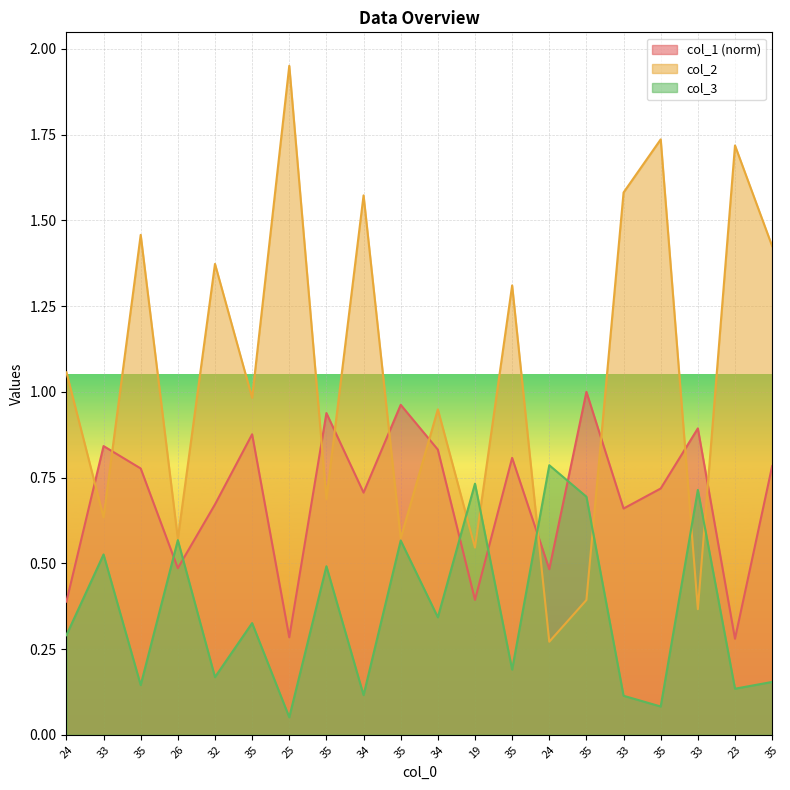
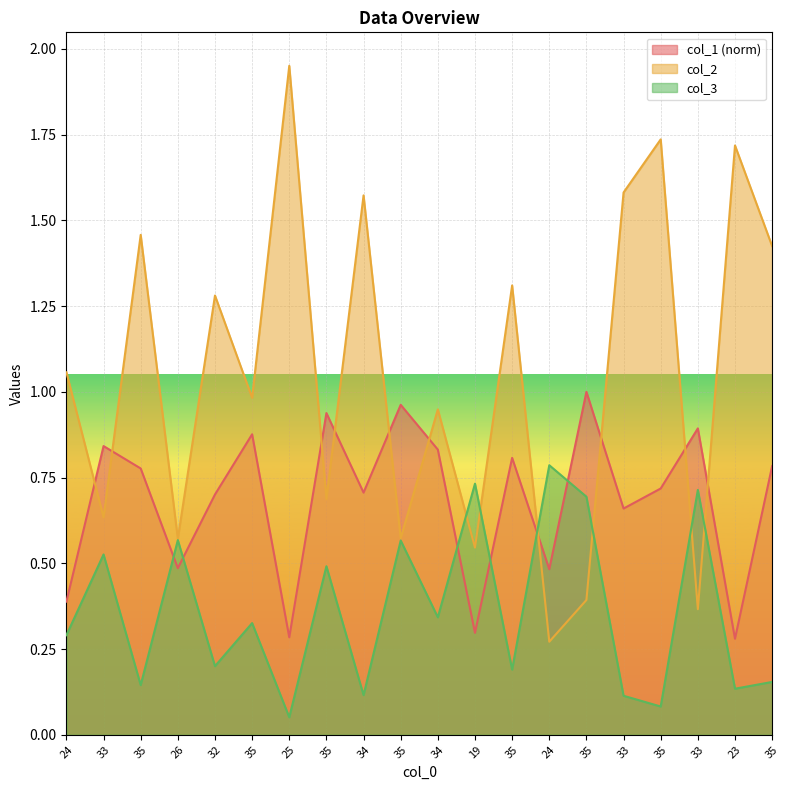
  {
    "col_1 (norm)": {
      "26": 0.49,
-     "32": 0.67,
+     "32": 0.70,
      "25": 0.28,
-     "19": 0.39,
+     "19": 0.30,
      "23": 0.28
    },
    "col_2": {
-     "32": 1.37,
+     "32": 1.28,
      "25": 1.95,
      "19": 0.55,
      "23": 1.72
    },
    "col_3": {
-     "32": 0.17,
+     "32": 0.20,
      "25": 0.05,
      "19": 0.73,
      "23": 0.13
    }
  }
